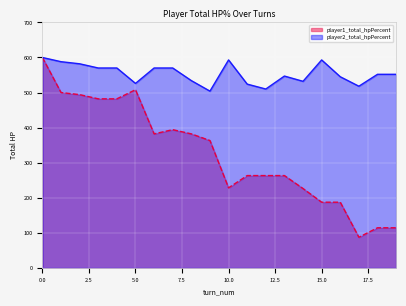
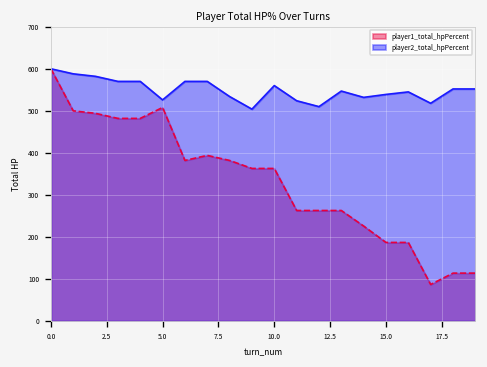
  {
    "player1_total_hpPercent": {
      "5.0": 510,
-     "10.0": 230,
+     "10.0": 360,
      "15.0": 190
    },
    "player2_total_hpPercent": {
      "5.0": 530,
-     "10.0": 590,
-     "15.0": 590
+     "10.0": 560,
+     "15.0": 540
    }
  }
